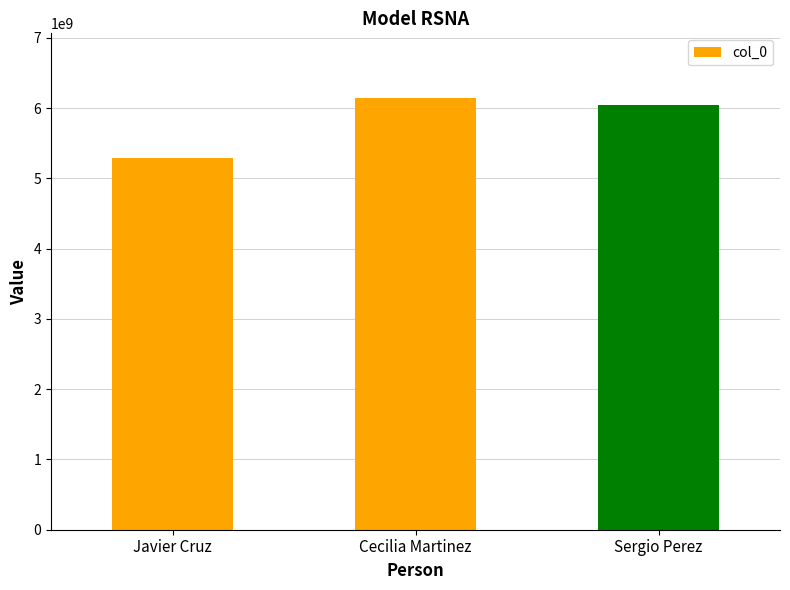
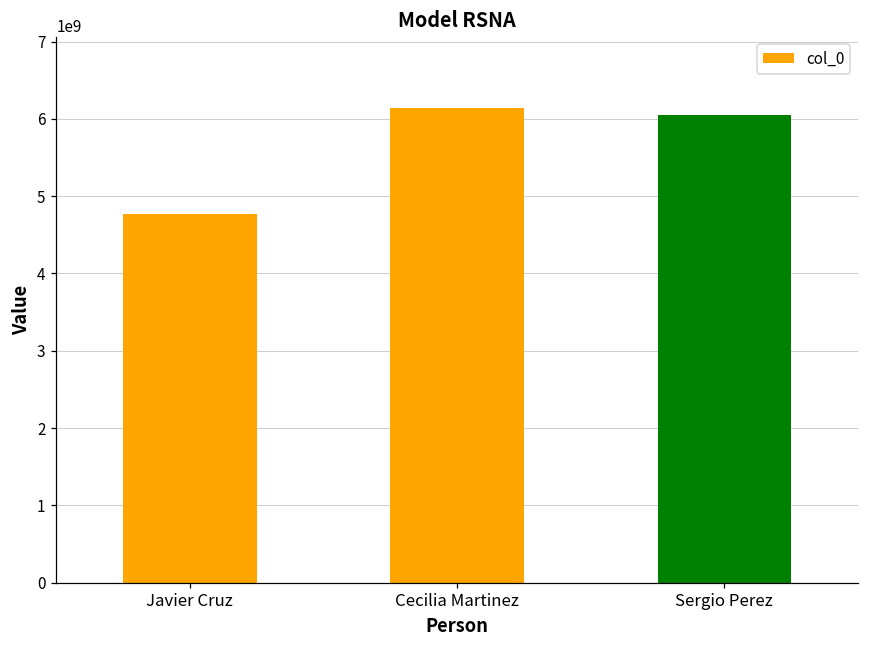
  {
-   "Javier Cruz": 5300000000,
+   "Javier Cruz": 4800000000,
    "Cecilia Martinez": 6100000000,
    "Sergio Perez": 6000000000
  }
